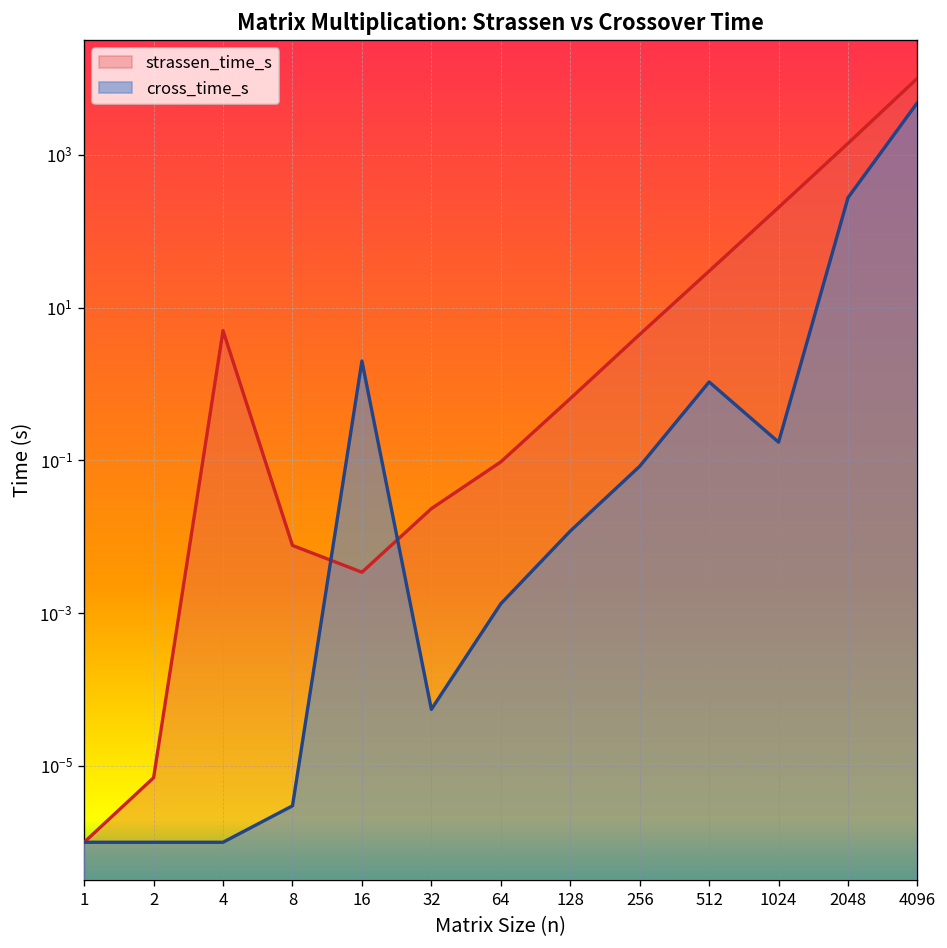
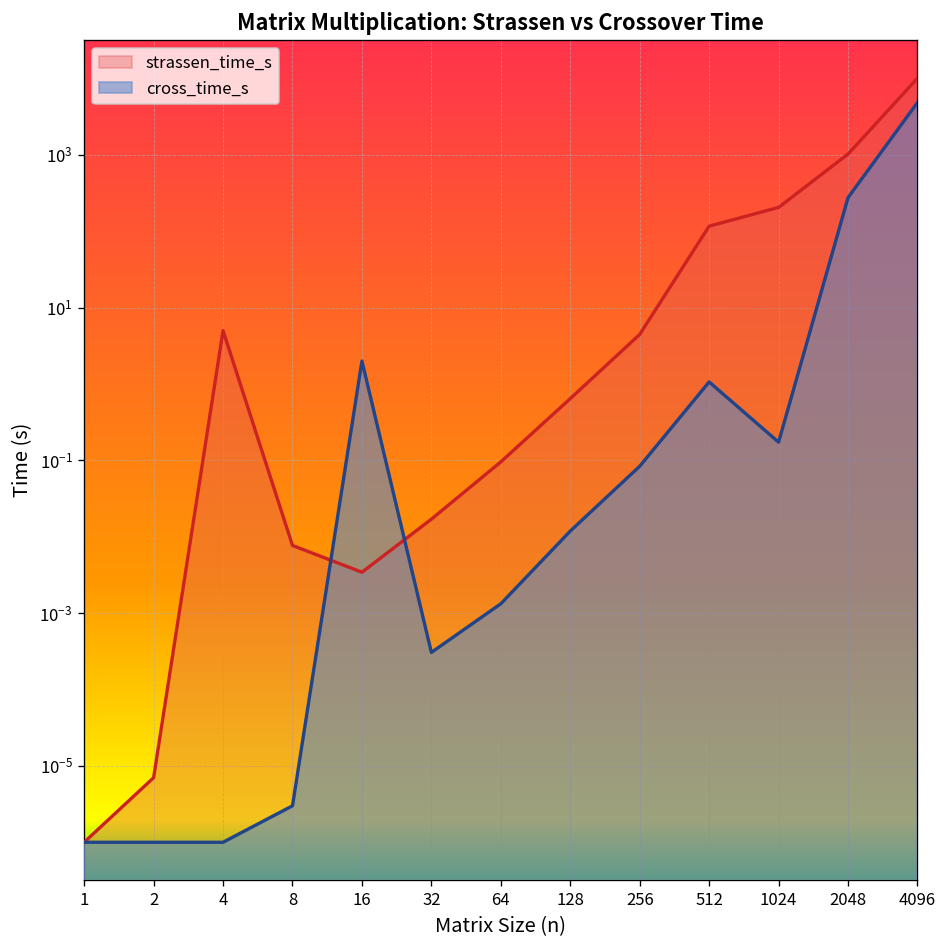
  {
    "strassen_time_s": {
      "2": 0.000007,
      "4": 5,
      "8": 0.008,
      "16": 0.003,
-     "32": 0.023,
+     "32": 0.017,
      "64": 0.10,
      "128": 0.6,
      "256": 4,
-     "512": 30,
+     "512": 120,
      "1024": 210,
-     "2048": 1400,
+     "2048": 1000,
      "4096": 10000
    },
    "cross_time_s": {
      "2": 0.0000010,
      "4": 0.0000010,
      "8": 0.000003,
      "16": 2.0,
-     "32": 0.00006,
+     "32": 0.0003,
      "64": 0.0013,
      "128": 0.012,
      "256": 0.08,
      "512": 1.1,
      "1024": 0.17,
      "2048": 280,
      "4096": 5000
    }
  }
